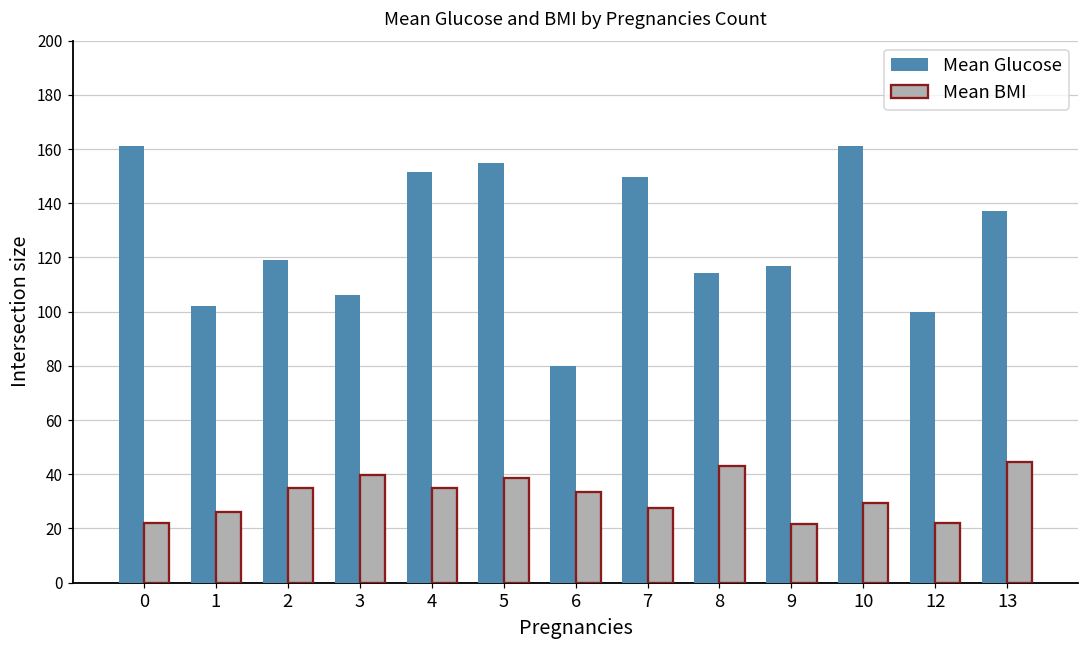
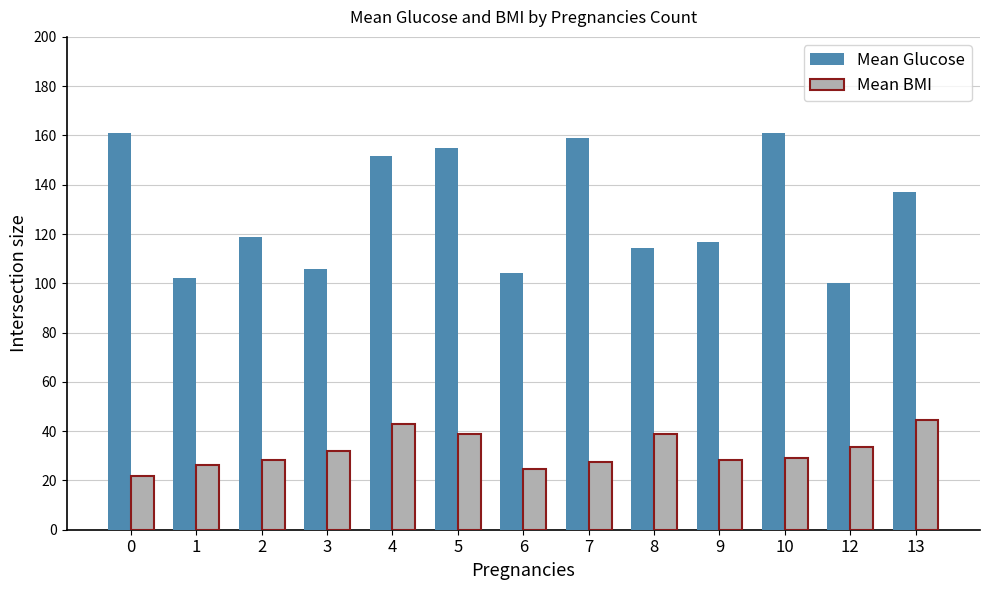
  {
    "Mean Glucose": {
      "0": 161,
      "1": 102,
      "2": 119,
      "3": 106,
      "4": 152,
      "5": 155,
-     "6": 80,
-     "7": 150,
+     "6": 104,
+     "7": 159,
      "8": 114,
      "9": 117,
      "10": 161,
      "12": 100,
      "13": 137
    },
    "Mean BMI": {
      "0": 22,
      "1": 26,
-     "2": 35,
-     "3": 40,
-     "4": 35,
+     "2": 28,
+     "3": 32,
+     "4": 43,
      "5": 39,
-     "6": 34,
+     "6": 25,
      "7": 27,
-     "8": 43,
-     "9": 22,
+     "8": 39,
+     "9": 28,
      "10": 29,
-     "12": 22,
+     "12": 34,
      "13": 45
    }
  }
